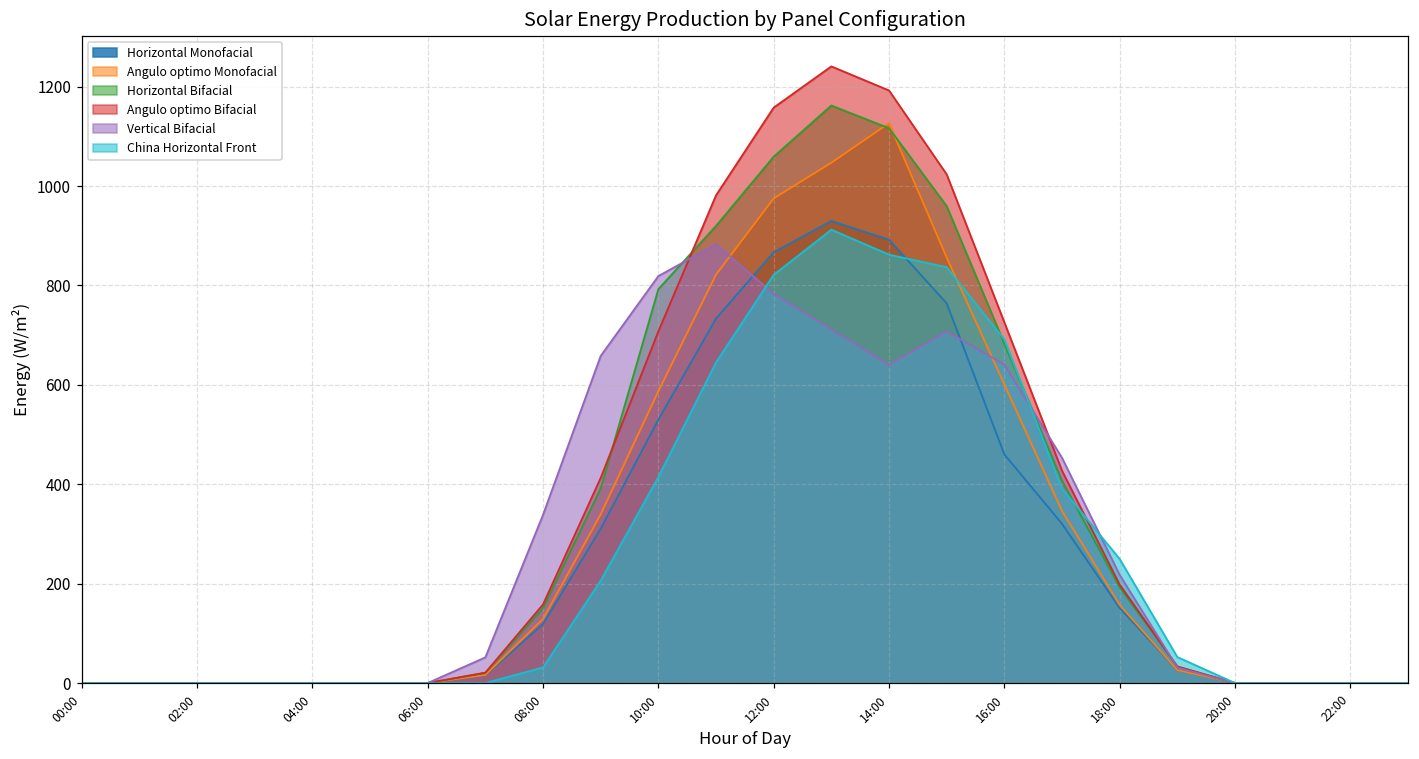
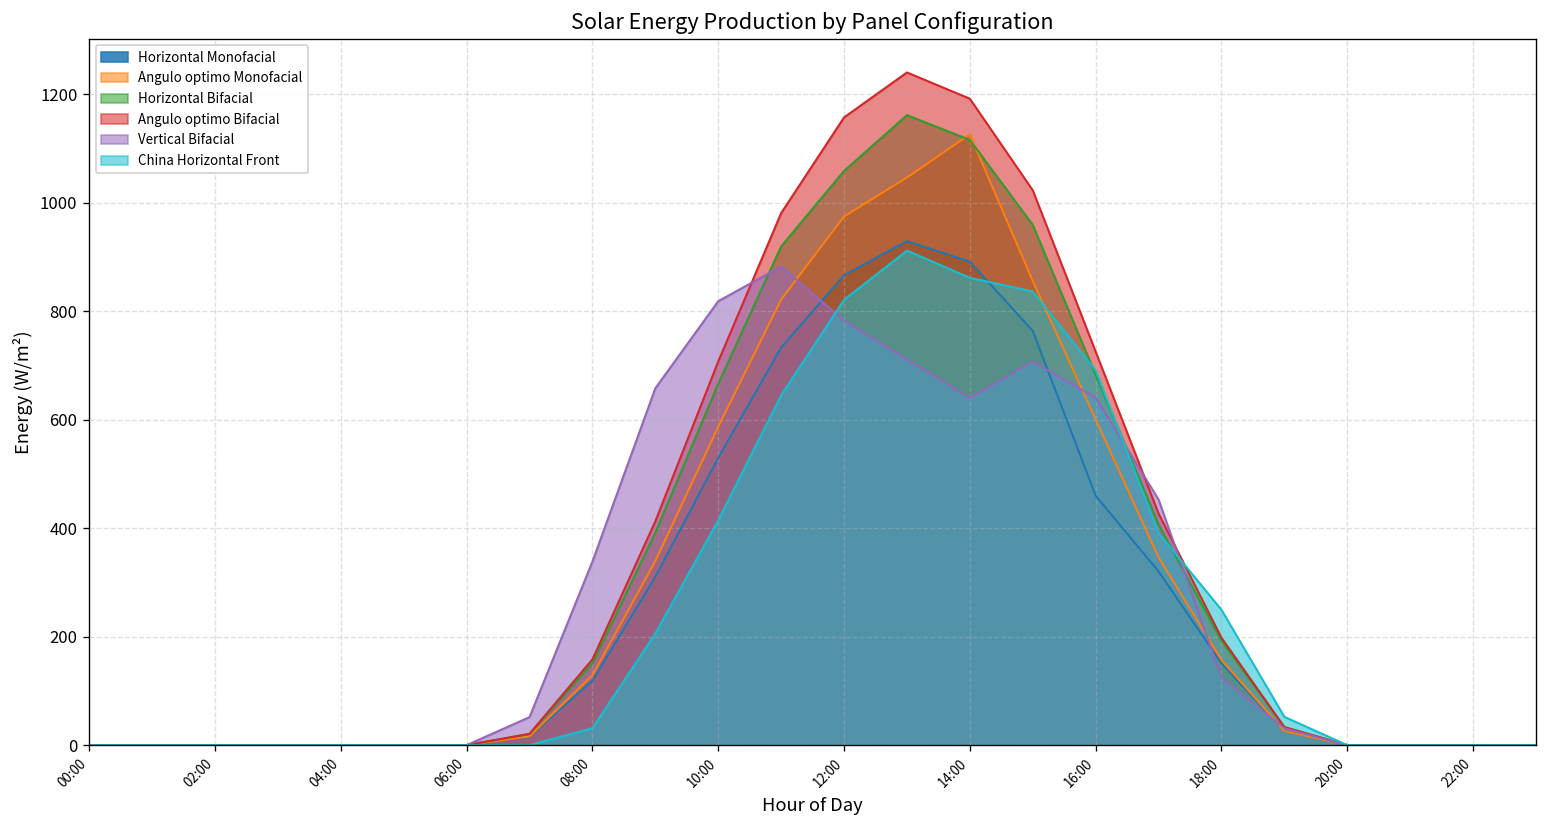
  {
    "Horizontal Monofacial": {
      "08:00": 120,
      "10:00": 530,
      "12:00": 870,
      "14:00": 890,
      "16:00": 460,
      "18:00": 150
    },
    "Angulo optimo Monofacial": {
      "08:00": 130,
      "10:00": 590,
      "12:00": 970,
      "14:00": 1130,
      "16:00": 600,
      "18:00": 160
    },
    "Horizontal Bifacial": {
      "08:00": 150,
-     "10:00": 790,
+     "10:00": 670,
      "12:00": 1060,
      "14:00": 1120,
      "16:00": 680
    },
    "Angulo optimo Bifacial": {
      "08:00": 160,
      "10:00": 710,
      "12:00": 1160,
      "14:00": 1190,
      "16:00": 730
    },
    "Vertical Bifacial": {
      "08:00": 340,
      "10:00": 820,
      "12:00": 780,
      "14:00": 640,
      "16:00": 640,
-     "18:00": 220
+     "18:00": 120
    },
    "China Horizontal Front": {
      "08:00": 30,
      "10:00": 410,
      "12:00": 820,
      "14:00": 860,
      "16:00": 690,
      "18:00": 250
    }
  }
